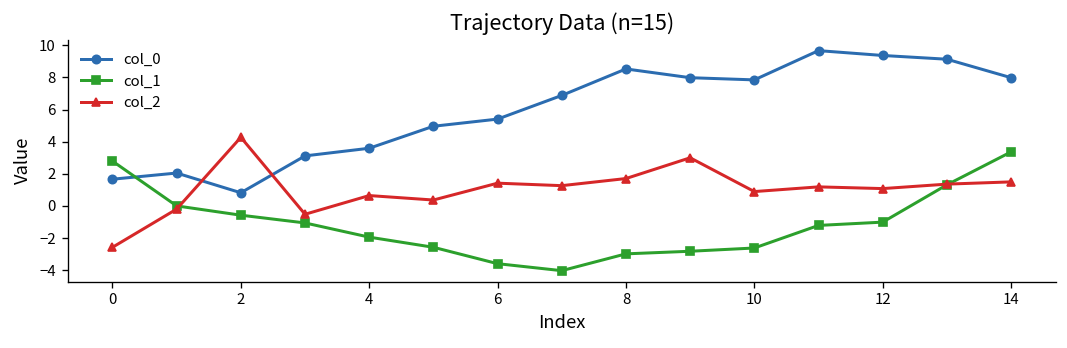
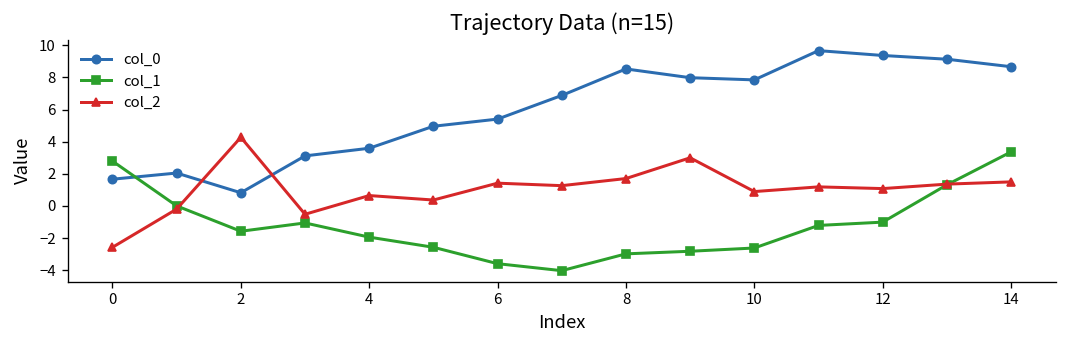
  {
    "col_0": {
      "0": 1.7,
      "2": 0.8,
      "4": 3.6,
      "6": 5.4,
      "8": 8.5,
      "10": 7.8,
      "12": 9.4,
-     "14": 8.0
+     "14": 8.7
    },
    "col_1": {
      "0": 2.8,
-     "2": -0.6,
+     "2": -1.6,
      "4": -1.9,
      "6": -3.6,
      "8": -3.0,
      "10": -2.6,
      "12": -1.0,
      "14": 3.4
    },
    "col_2": {
      "0": -2.6,
      "2": 4.3,
      "4": 0.6,
      "6": 1.4,
      "8": 1.7,
      "10": 0.9,
      "12": 1.1,
      "14": 1.5
    }
  }
